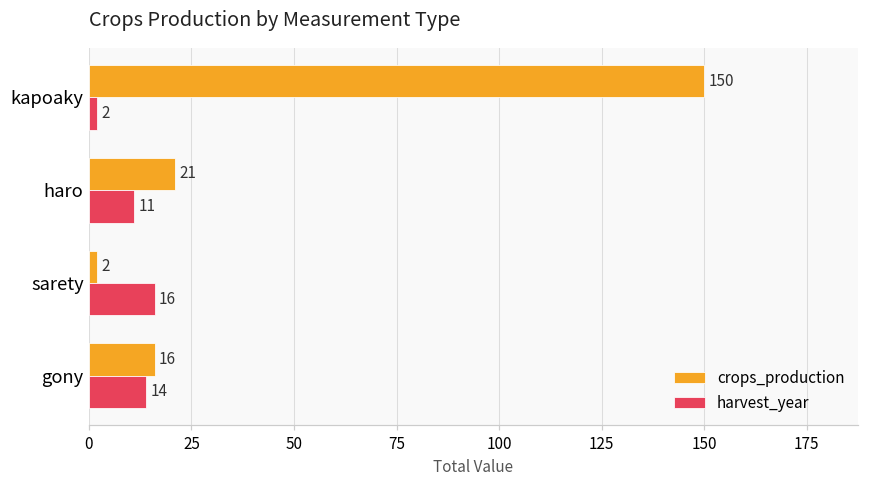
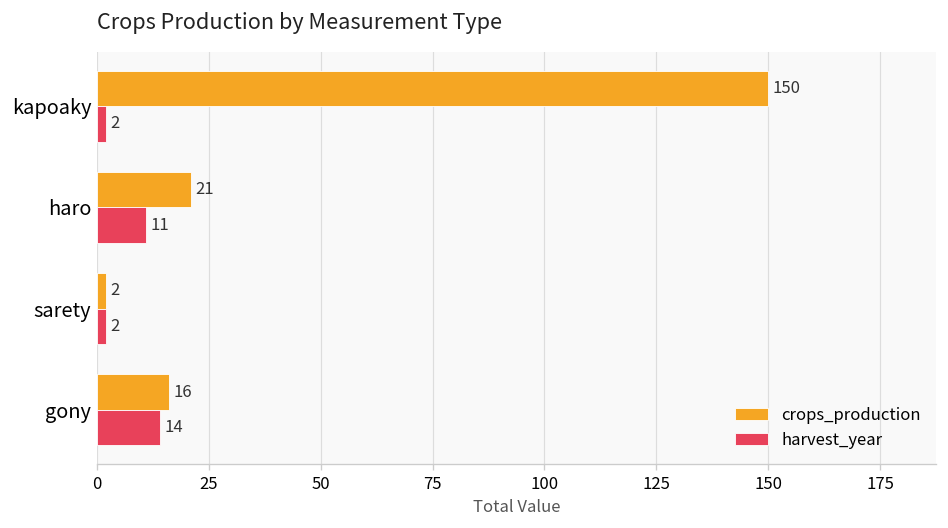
  {
    "crops_production": {
      "kapoaky": 150,
      "haro": 21,
      "sarety": 2,
      "gony": 16
    },
    "harvest_year": {
      "kapoaky": 2,
      "haro": 11,
-     "sarety": 16,
+     "sarety": 2,
      "gony": 14
    }
  }
